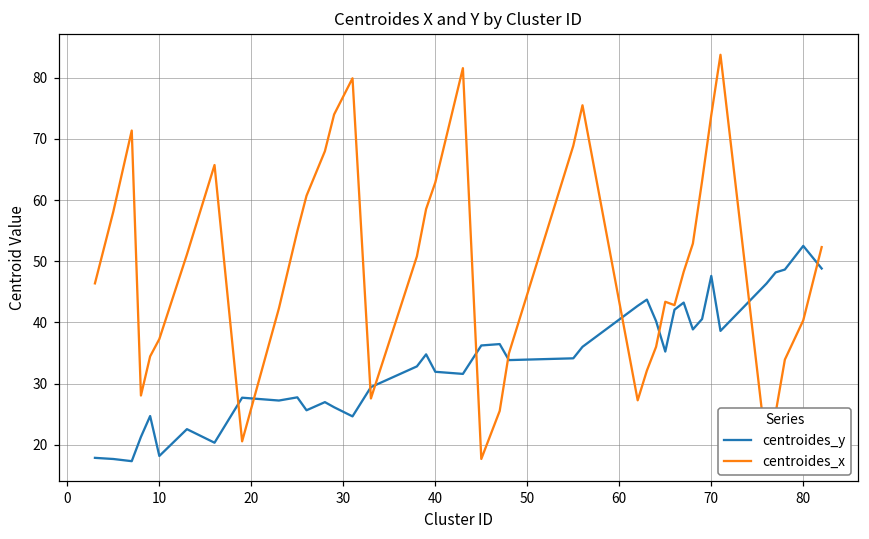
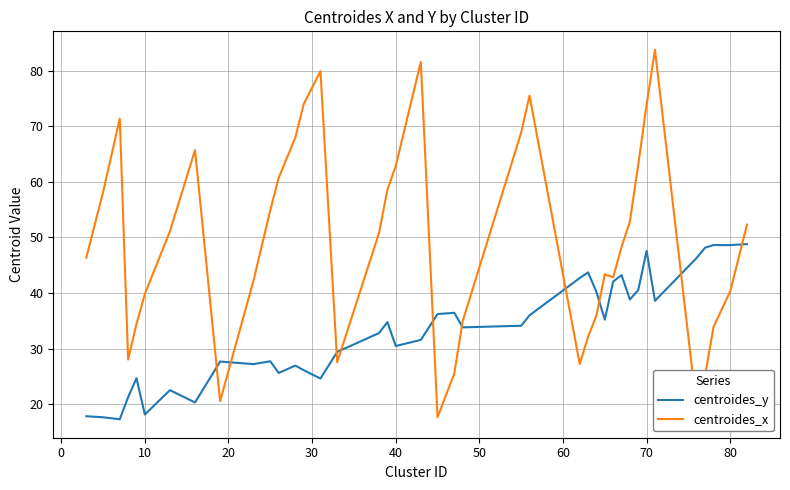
  {
    "centroides_y": {
      "10": 18,
-     "40": 32,
+     "40": 30,
      "70": 48,
-     "80": 53
+     "80": 49
    },
    "centroides_x": {
-     "10": 37,
+     "10": 40,
      "40": 63,
      "70": 74,
      "80": 40
    }
  }
